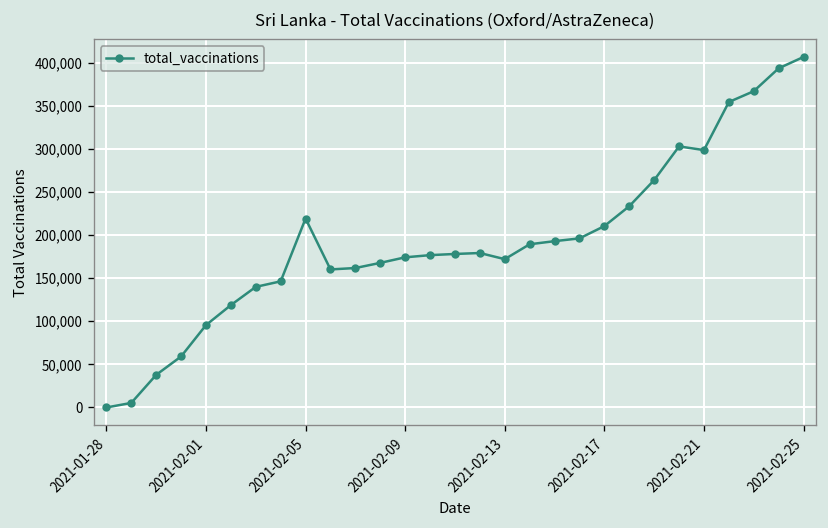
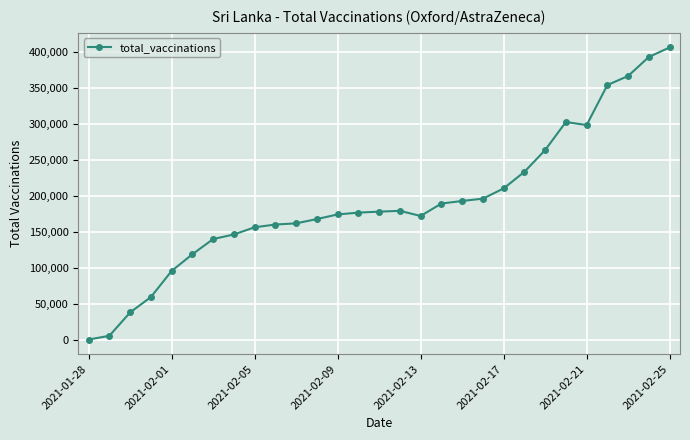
  {
    "2021-01-28": "0",
    "2021-02-01": "100,000",
-   "2021-02-05": "220,000",
+   "2021-02-05": "160,000",
    "2021-02-09": "170,000",
    "2021-02-13": "170,000",
    "2021-02-17": "210,000",
    "2021-02-21": "300,000",
    "2021-02-25": "410,000"
  }
